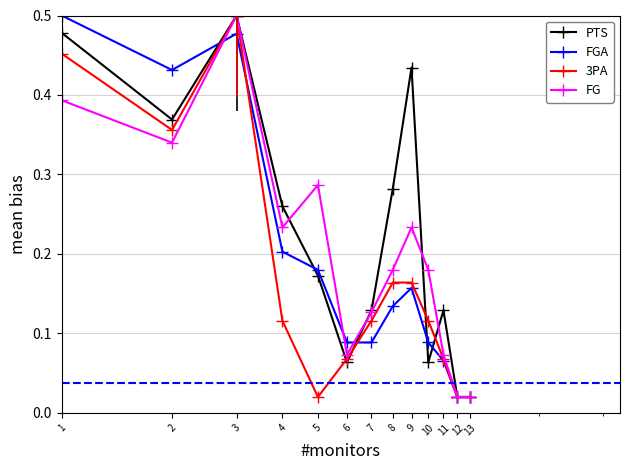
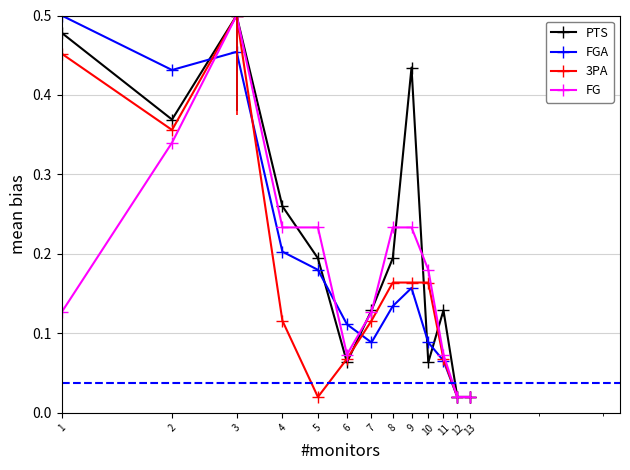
  {
    "PTS": {
      "1": 0.48,
      "2": 0.37,
      "4": 0.26,
-     "5": 0.17,
+     "5": 0.19,
      "6": 0.06,
-     "8": 0.28,
+     "8": 0.19,
      "9": 0.43,
      "10": 0.06,
      "11": 0.13
    },
    "FGA": {
      "1": 0.50,
      "2": 0.43,
-     "3": 0.48,
+     "3": 0.45,
      "4": 0.20,
      "5": 0.18,
-     "6": 0.09,
+     "6": 0.11,
      "7": 0.09,
      "8": 0.13,
      "9": 0.16,
      "10": 0.09
    },
    "3PA": {
      "1": 0.45,
      "2": 0.36,
      "4": 0.12,
      "5": 0.02,
      "6": 0.07,
      "7": 0.12,
      "8": 0.16,
      "9": 0.16,
-     "10": 0.12
+     "10": 0.16
    },
    "FG": {
-     "1": 0.39,
+     "1": 0.13,
      "2": 0.34,
      "4": 0.23,
-     "5": 0.29,
+     "5": 0.23,
      "6": 0.07,
-     "8": 0.18,
+     "8": 0.23,
      "9": 0.23,
      "10": 0.18,
      "11": 0.07
    }
  }
